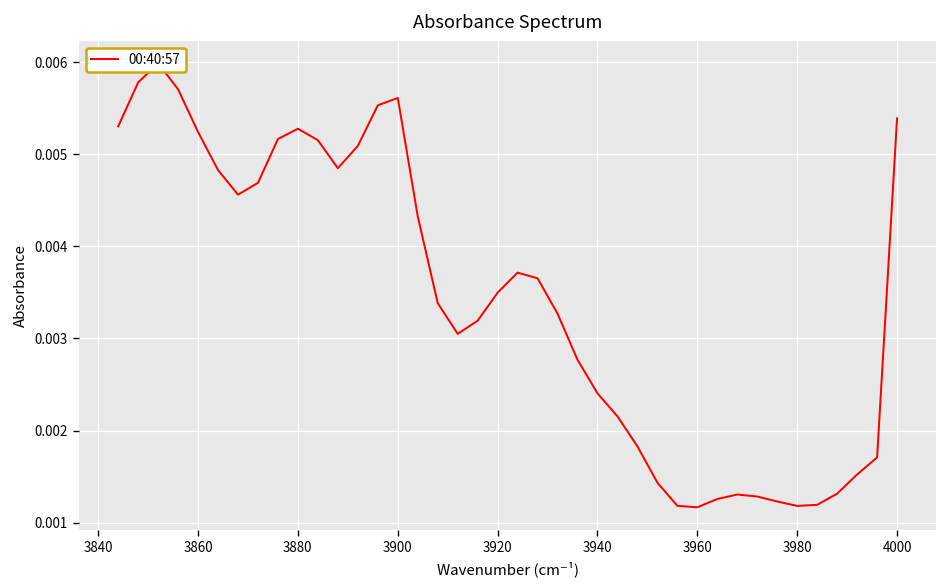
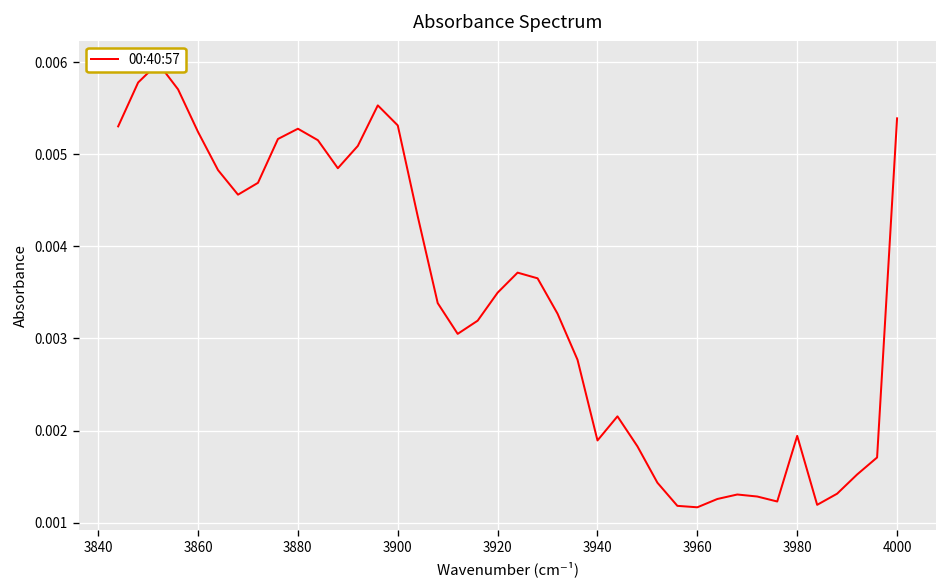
  {
    "3860": 0.0052,
    "3880": 0.0053,
-   "3900": 0.0056,
+   "3900": 0.0053,
    "3920": 0.0035,
-   "3940": 0.0024,
+   "3940": 0.0019,
    "3960": 0.0012,
-   "3980": 0.0012,
+   "3980": 0.0019,
    "4000": 0.0054
  }
